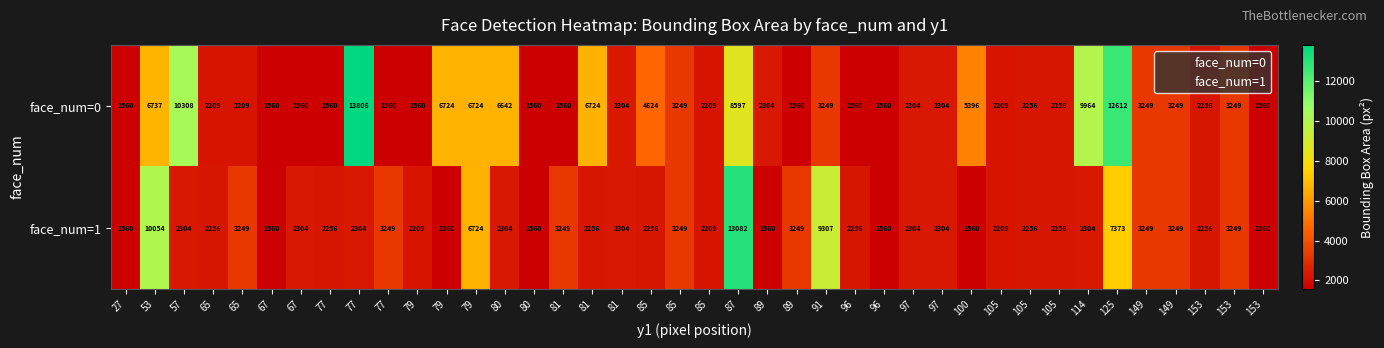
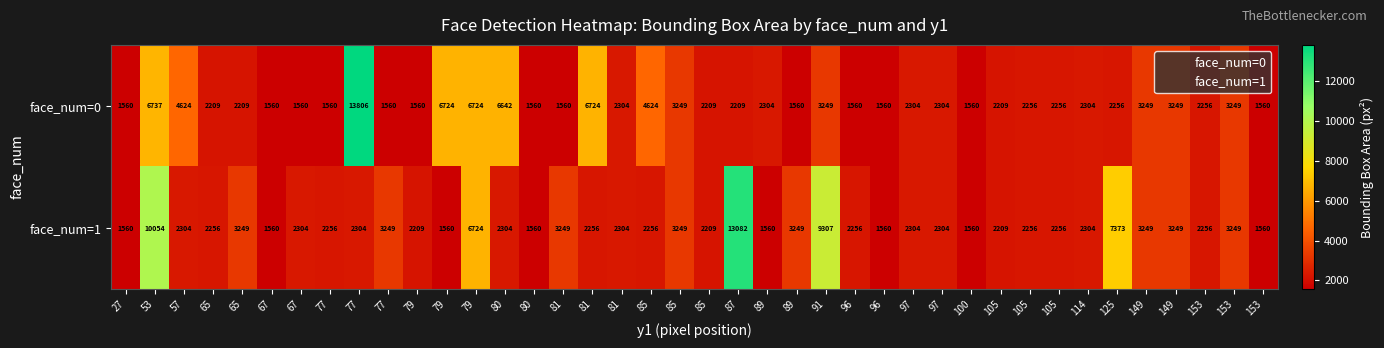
  {
    "face_num=0": {
-     "57": 10308,
-     "87": 8597,
-     "100": 5396,
-     "114": 9964,
-     "125": 12612
+     "57": 4624,
+     "87": 2209,
+     "100": 1560,
+     "114": 2304,
+     "125": 2256
    }
  }
